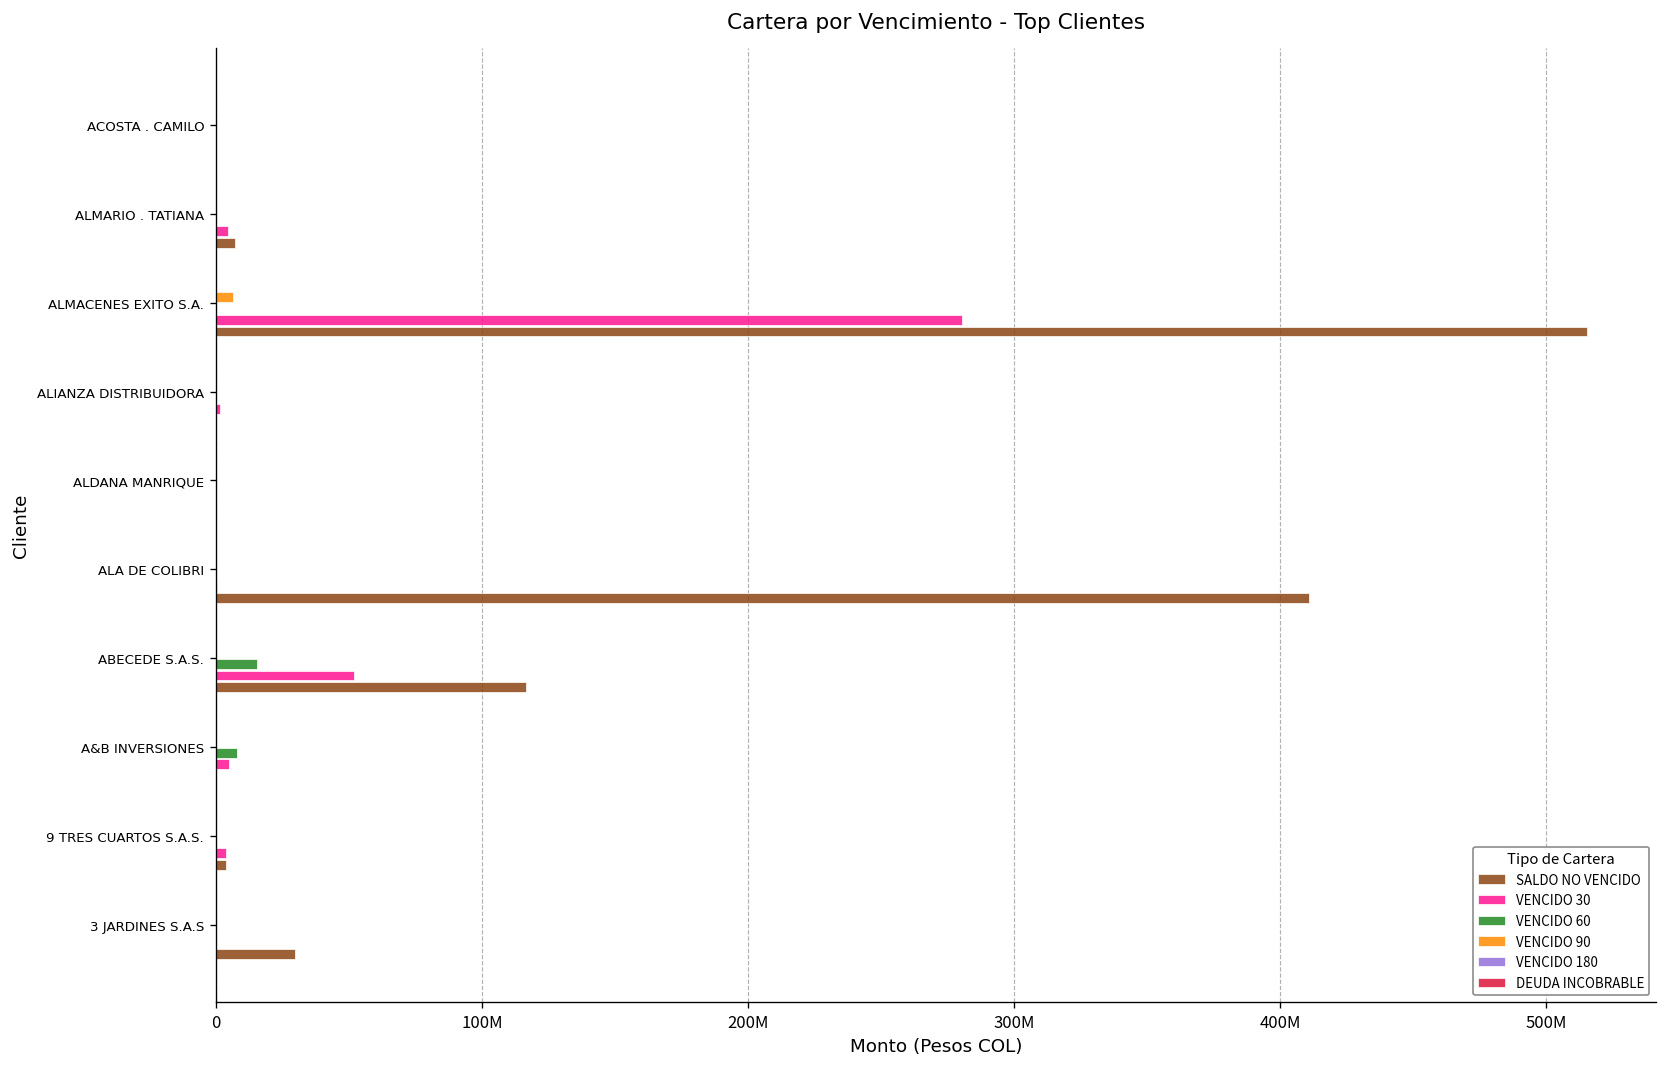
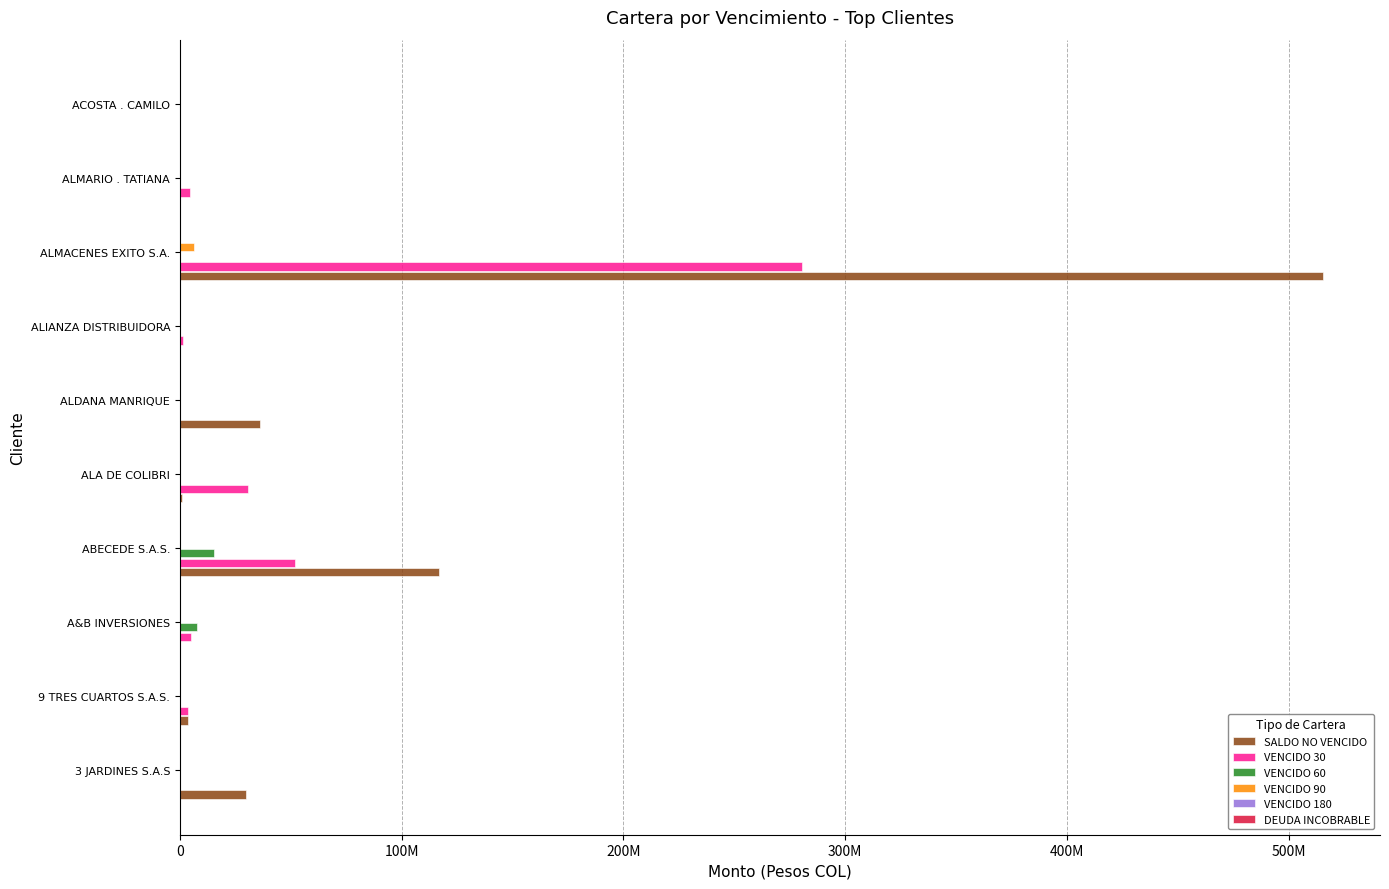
  {
    "SALDO NO VENCIDO": {
      "ACOSTA . CAMILO": 0,
-     "ALMARIO . TATIANA": 7000000,
+     "ALMARIO . TATIANA": 0,
      "ALMACENES EXITO S.A.": 515000000,
      "ALIANZA DISTRIBUIDORA": 0,
-     "ALDANA MANRIQUE": 0,
-     "ALA DE COLIBRI": 411000000,
+     "ALDANA MANRIQUE": 36000000,
+     "ALA DE COLIBRI": 1000000,
      "ABECEDE S.A.S.": 117000000,
      "A&B INVERSIONES": 0,
      "9 TRES CUARTOS S.A.S.": 4000000,
      "3 JARDINES S.A.S": 30000000
    },
    "VENCIDO 30": {
      "ACOSTA . CAMILO": 0,
      "ALMARIO . TATIANA": 4000000,
      "ALMACENES EXITO S.A.": 280000000,
      "ALIANZA DISTRIBUIDORA": 2000000,
-     "ALA DE COLIBRI": 1000000,
+     "ALA DE COLIBRI": 31000000,
      "ABECEDE S.A.S.": 52000000,
      "A&B INVERSIONES": 5000000,
      "9 TRES CUARTOS S.A.S.": 4000000,
      "3 JARDINES S.A.S": 0
    },
    "VENCIDO 60": {
      "ACOSTA . CAMILO": 0,
      "ALMARIO . TATIANA": 0,
      "ALMACENES EXITO S.A.": 0,
      "ALIANZA DISTRIBUIDORA": 0,
      "ALDANA MANRIQUE": 0,
      "ALA DE COLIBRI": 0,
      "ABECEDE S.A.S.": 15000000,
      "A&B INVERSIONES": 8000000,
      "9 TRES CUARTOS S.A.S.": 0,
      "3 JARDINES S.A.S": 0
    },
    "VENCIDO 90": {
      "ACOSTA . CAMILO": 0,
      "ALMARIO . TATIANA": 0,
      "ALMACENES EXITO S.A.": 7000000,
      "ALIANZA DISTRIBUIDORA": 0,
      "ALDANA MANRIQUE": 0,
      "ALA DE COLIBRI": 0,
      "ABECEDE S.A.S.": 0,
      "A&B INVERSIONES": 0,
      "9 TRES CUARTOS S.A.S.": 0,
      "3 JARDINES S.A.S": 0
    },
    "VENCIDO 180": {
      "ALMARIO . TATIANA": 0,
      "ALMACENES EXITO S.A.": 0,
      "ALIANZA DISTRIBUIDORA": 0,
      "ALDANA MANRIQUE": 0,
      "ALA DE COLIBRI": 0,
      "ABECEDE S.A.S.": 0,
      "A&B INVERSIONES": 0,
      "9 TRES CUARTOS S.A.S.": 0,
      "3 JARDINES S.A.S": 0
    },
    "DEUDA INCOBRABLE": {
      "ALMARIO . TATIANA": 0,
      "ALMACENES EXITO S.A.": 0,
      "ALIANZA DISTRIBUIDORA": 0,
      "ALDANA MANRIQUE": 0,
      "ALA DE COLIBRI": 0,
      "ABECEDE S.A.S.": 0,
      "A&B INVERSIONES": 0,
      "9 TRES CUARTOS S.A.S.": 0,
      "3 JARDINES S.A.S": 0
    }
  }
